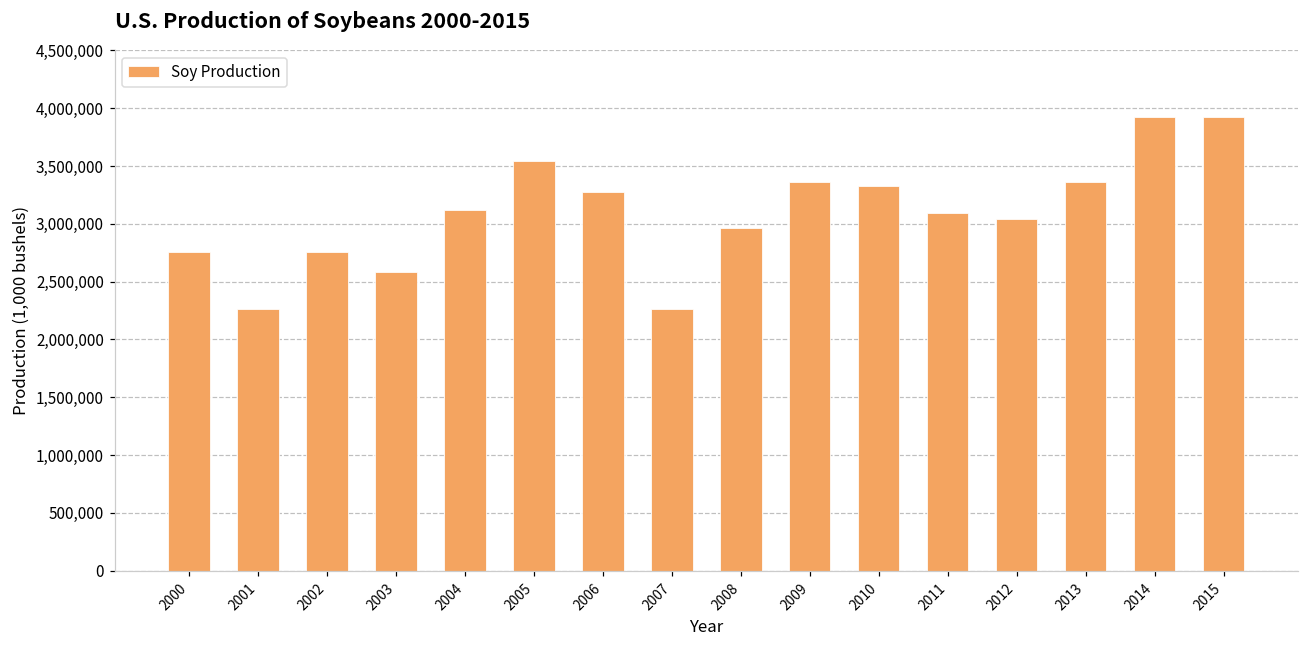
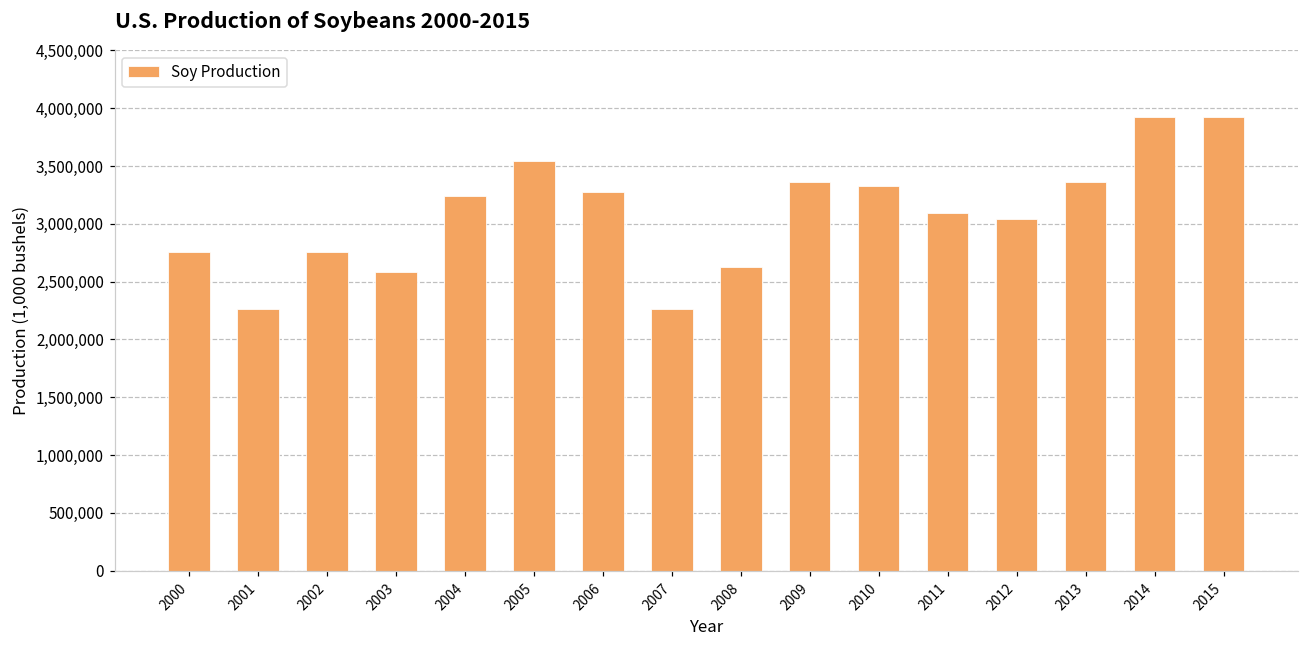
  {
    "2000": "2,760,000",
    "2001": "2,260,000",
    "2002": "2,760,000",
    "2003": "2,580,000",
-   "2004": "3,120,000",
+   "2004": "3,240,000",
    "2005": "3,540,000",
    "2006": "3,270,000",
    "2007": "2,260,000",
-   "2008": "2,970,000",
+   "2008": "2,620,000",
    "2009": "3,360,000",
    "2010": "3,330,000",
    "2011": "3,100,000",
    "2012": "3,040,000",
    "2013": "3,360,000",
    "2014": "3,930,000",
    "2015": "3,930,000"
  }
